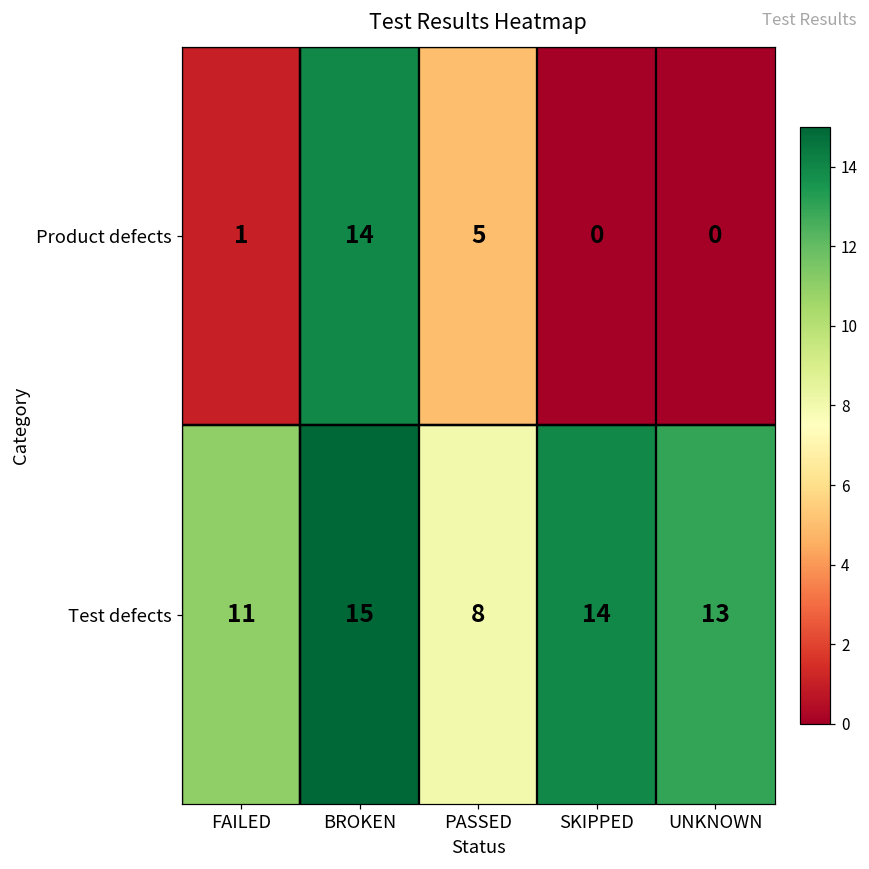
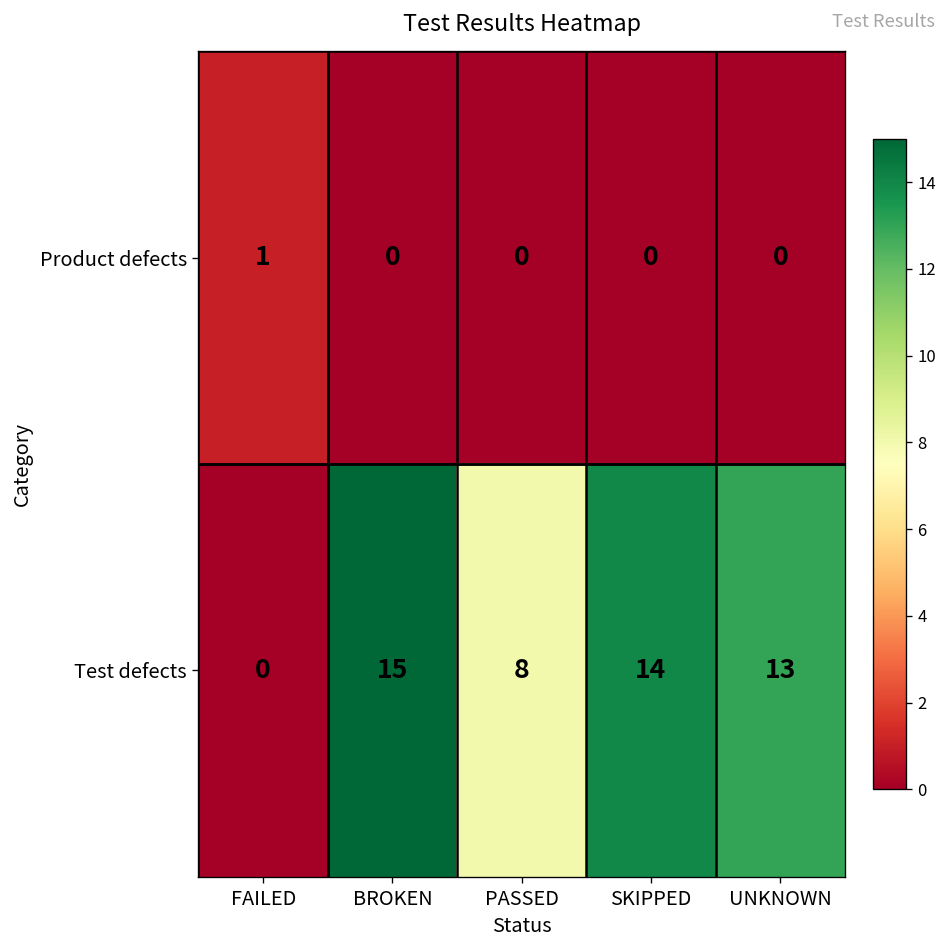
  {
    "Product defects": {
      "FAILED": 1,
-     "BROKEN": 14,
-     "PASSED": 5,
+     "BROKEN": 0,
+     "PASSED": 0,
      "SKIPPED": 0,
      "UNKNOWN": 0
    },
    "Test defects": {
-     "FAILED": 11,
+     "FAILED": 0,
      "BROKEN": 15,
      "PASSED": 8,
      "SKIPPED": 14,
      "UNKNOWN": 13
    }
  }
